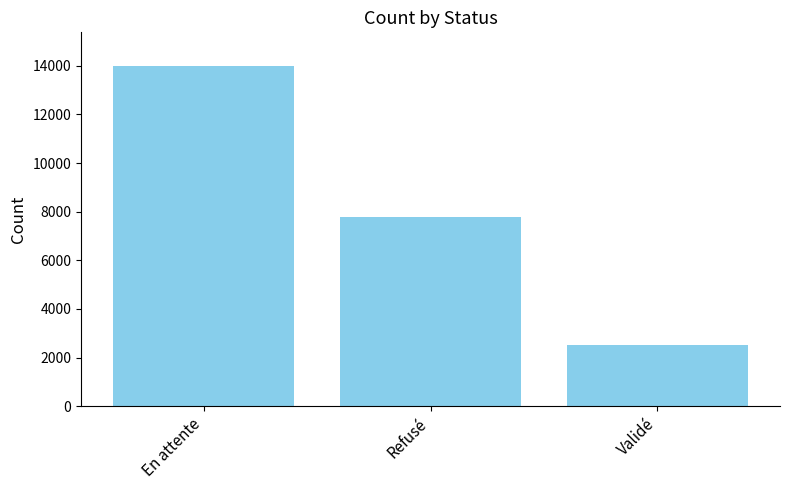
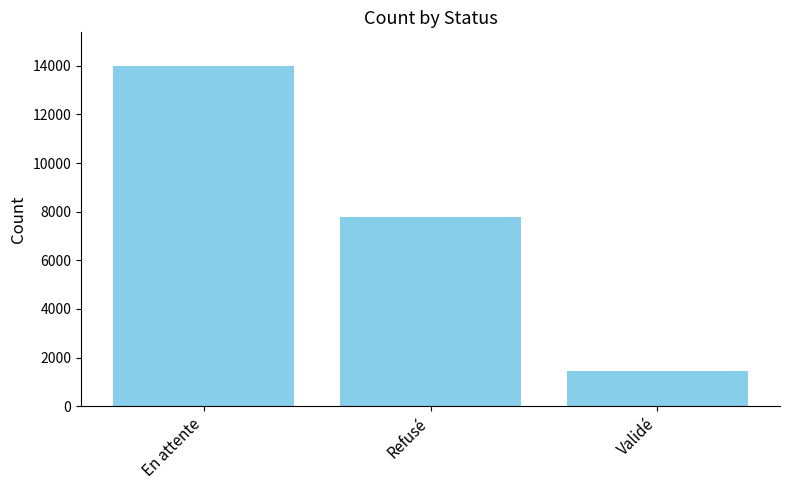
  {
    "En attente": 14000,
    "Refusé": 7800,
-   "Validé": 2500
+   "Validé": 1500
  }
